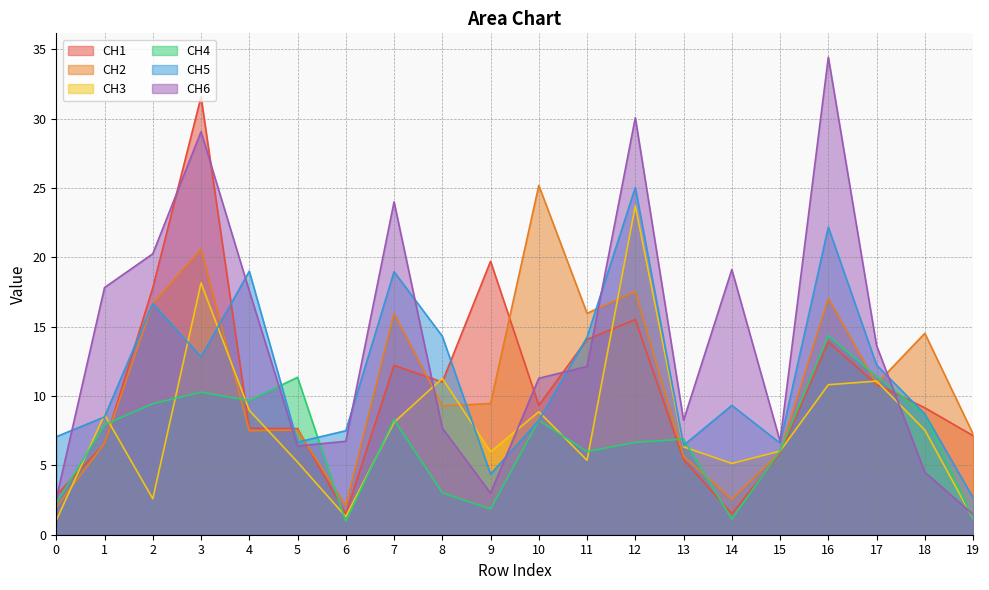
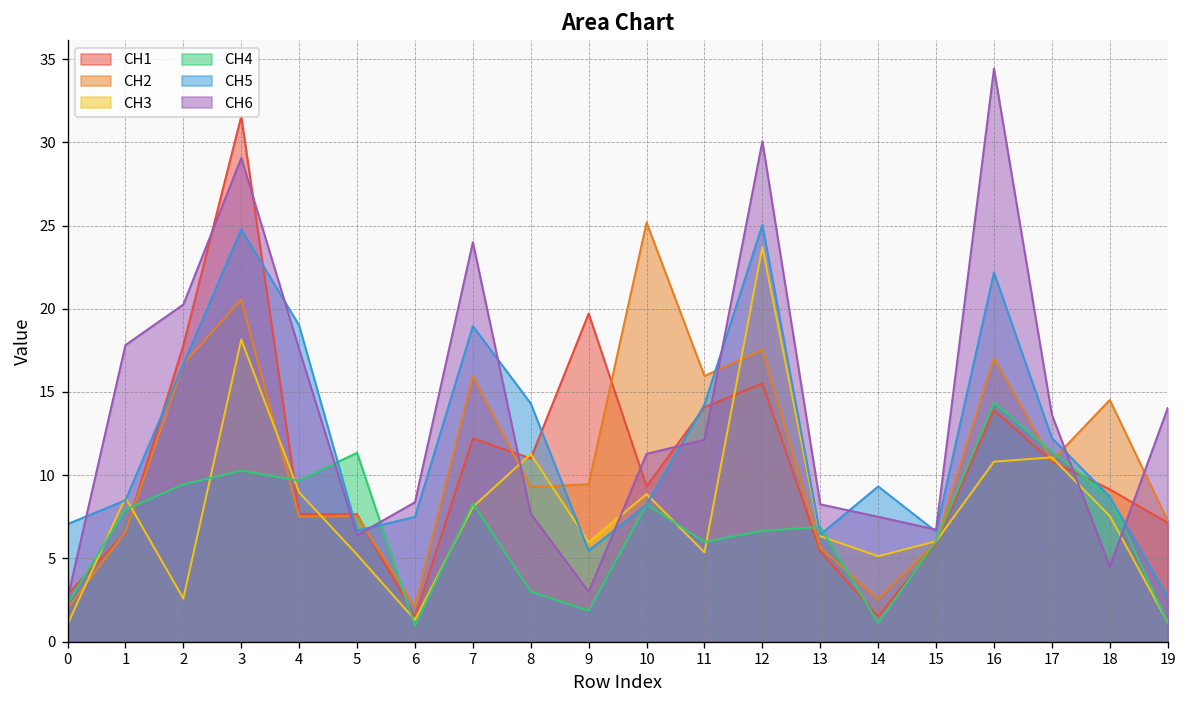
  {
    "CH4": {
      "0": 2.3,
      "1": 7.9,
      "2": 9.4,
      "3": 10.3,
      "4": 9.7,
      "5": 11.3,
      "6": 1.0,
      "7": 8.3,
      "8": 3.0,
      "9": 1.9,
      "11": 6.0,
      "12": 6.7,
      "13": 6.9,
      "14": 1.1,
      "16": 14.4,
      "17": 11.4
    },
    "CH5": {
      "0": 7.1,
-     "3": 12.8,
+     "3": 24.8,
      "4": 19.0,
      "5": 6.7,
      "6": 7.5,
      "7": 19.0,
      "8": 14.3,
-     "9": 4.4,
+     "9": 5.5,
      "12": 25.0,
      "14": 9.3,
      "16": 22.2,
      "17": 12.2,
      "19": 2.7
    },
    "CH6": {
      "0": 2.6,
      "1": 17.8,
      "2": 20.3,
      "3": 29.1,
      "4": 17.6,
      "5": 6.4,
-     "6": 6.7,
+     "6": 8.4,
      "7": 24.0,
      "8": 7.7,
      "9": 3.0,
      "10": 11.3,
      "11": 12.1,
      "12": 30.1,
      "13": 8.2,
-     "14": 19.1,
+     "14": 7.5,
      "16": 34.4,
      "17": 13.6,
      "18": 4.5,
-     "19": 1.5
+     "19": 14.0
    }
  }
